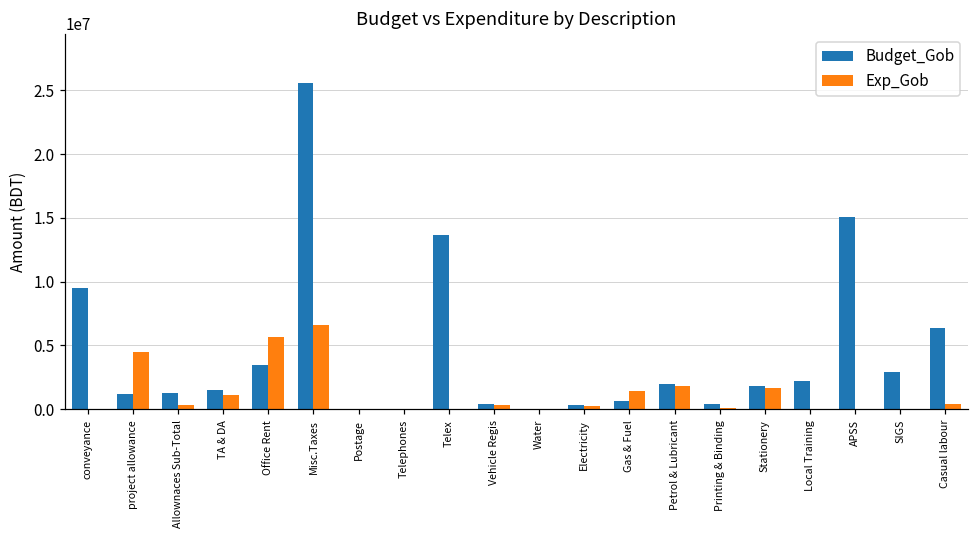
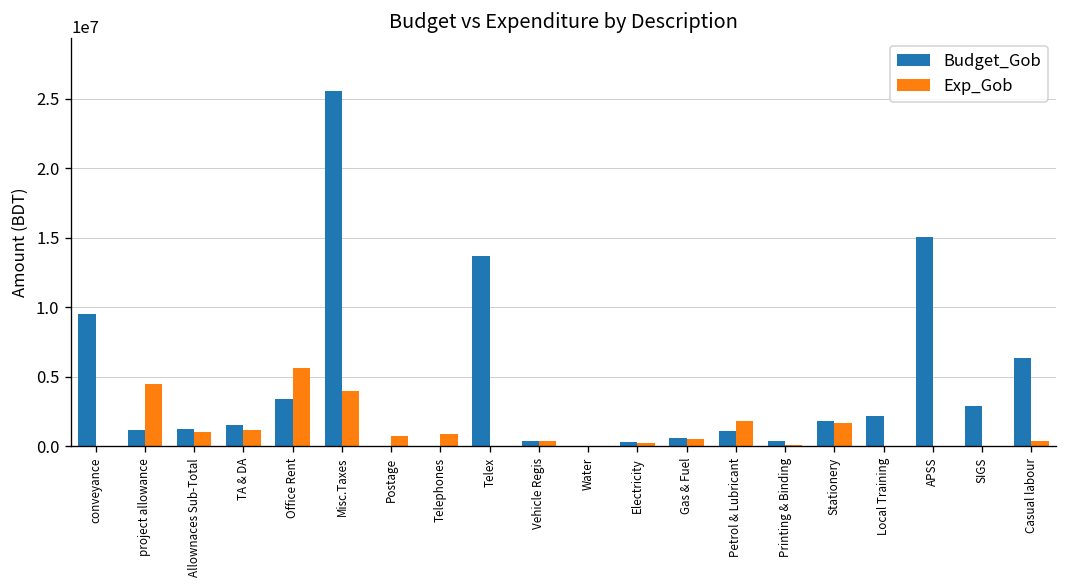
  {
    "Budget_Gob": {
      "conveyance": 9500000,
      "project allowance": 1200000,
      "Allownaces Sub-Total": 1200000,
      "TA & DA": 1500000,
      "Office Rent": 3400000,
      "Misc.Taxes": 25600000,
      "Telex": 13700000,
      "Vehicle Regis": 400000,
      "Electricity": 300000,
      "Gas & Fuel": 600000,
-     "Petrol & Lubricant": 2000000,
+     "Petrol & Lubricant": 1100000,
      "Printing & Binding": 400000,
      "Stationery": 1800000,
      "Local Training": 2200000,
      "APSS": 15000000,
      "SIGS": 2900000,
      "Casual labour": 6300000
    },
    "Exp_Gob": {
      "project allowance": 4500000,
-     "Allownaces Sub-Total": 300000,
+     "Allownaces Sub-Total": 1000000,
      "TA & DA": 1100000,
      "Office Rent": 5600000,
-     "Misc.Taxes": 6600000,
-     "Postage": 0,
-     "Telephones": 0,
+     "Misc.Taxes": 4000000,
+     "Postage": 800000,
+     "Telephones": 900000,
      "Vehicle Regis": 400000,
      "Electricity": 300000,
-     "Gas & Fuel": 1500000,
+     "Gas & Fuel": 600000,
      "Petrol & Lubricant": 1800000,
      "Stationery": 1700000,
      "Local Training": 0,
      "APSS": 0,
      "SIGS": 0,
      "Casual labour": 400000
    }
  }
